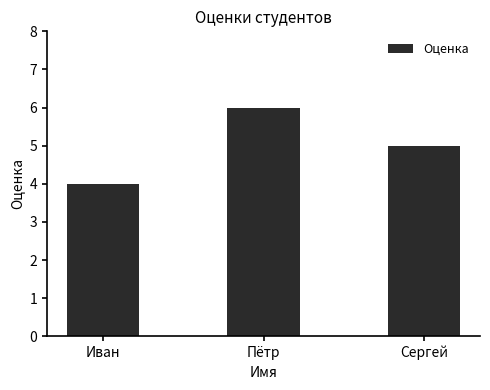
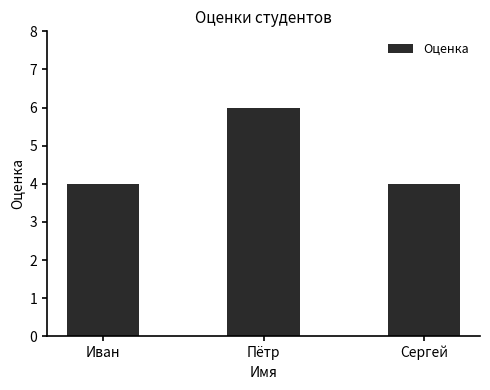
  {
    "Иван": 4,
    "Пётр": 6,
-   "Сергей": 5
+   "Сергей": 4
  }
